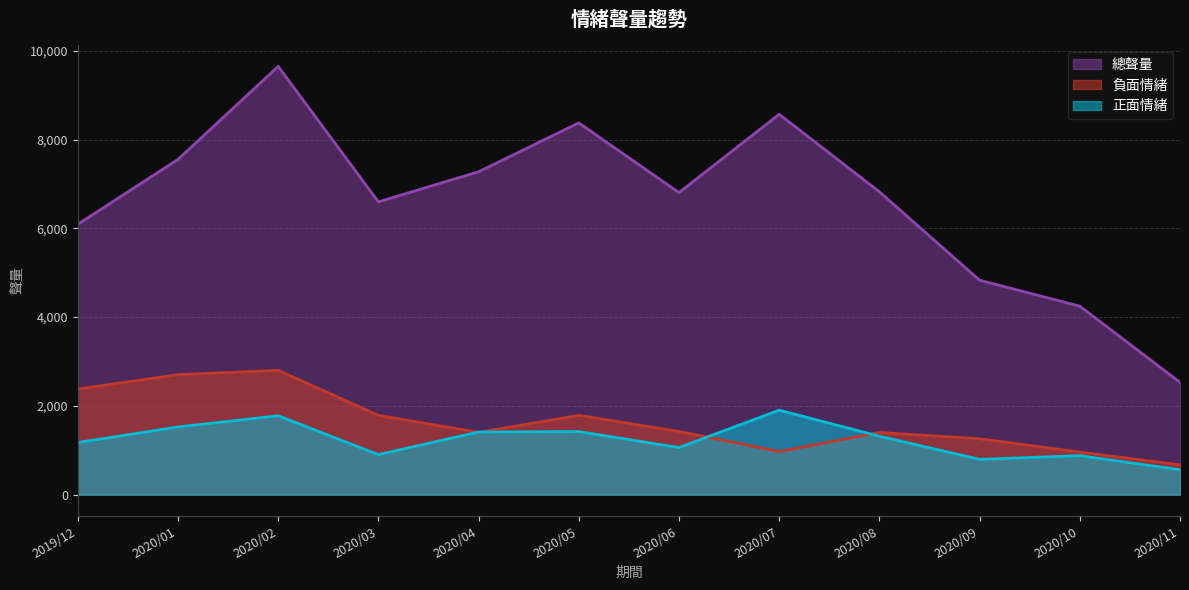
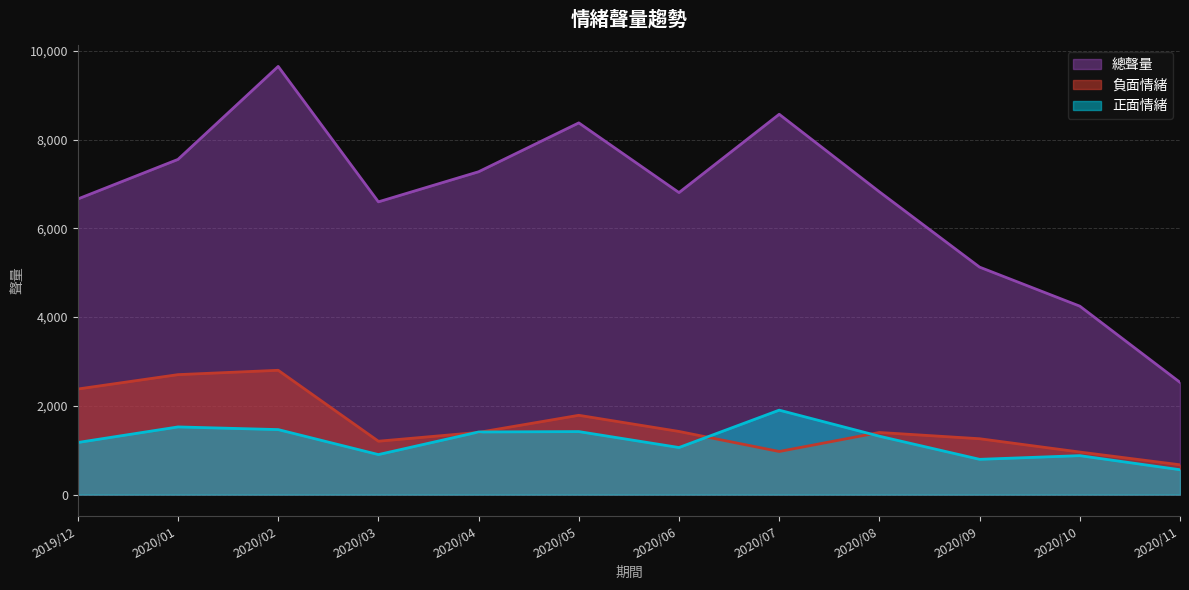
  {
    "總聲量": {
-     "2019/12": "6,100",
+     "2019/12": "6,700",
      "2020/01": "7,600",
      "2020/02": "9,600",
      "2020/03": "6,600",
      "2020/04": "7,300",
      "2020/05": "8,400",
      "2020/06": "6,800",
      "2020/07": "8,600",
      "2020/08": "6,800",
-     "2020/09": "4,800",
+     "2020/09": "5,100",
      "2020/10": "4,200",
      "2020/11": "2,500"
    },
    "負面情緒": {
      "2019/12": "2,400",
      "2020/01": "2,700",
      "2020/02": "2,800",
-     "2020/03": "1,800",
+     "2020/03": "1,200",
      "2020/05": "1,800",
      "2020/06": "1,400",
      "2020/07": "1,000",
      "2020/08": "1,400",
      "2020/09": "1,300",
      "2020/10": "1,000",
      "2020/11": "700"
    },
    "正面情緒": {
      "2019/12": "1,200",
      "2020/01": "1,500",
-     "2020/02": "1,800",
+     "2020/02": "1,500",
      "2020/03": "900",
      "2020/05": "1,400",
      "2020/06": "1,100",
      "2020/07": "1,900",
      "2020/08": "1,300",
      "2020/09": "800",
      "2020/10": "900",
      "2020/11": "600"
    }
  }
